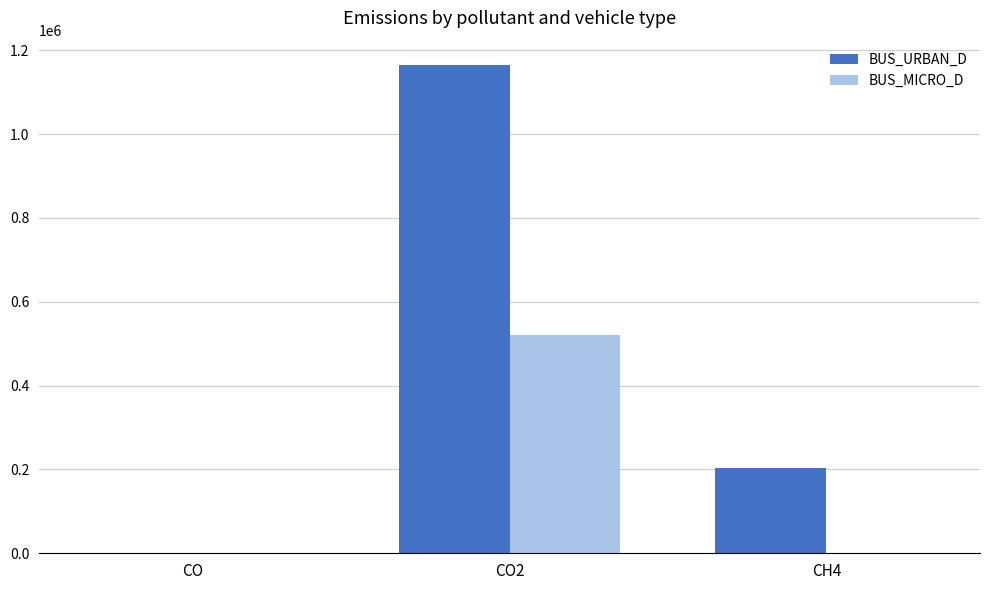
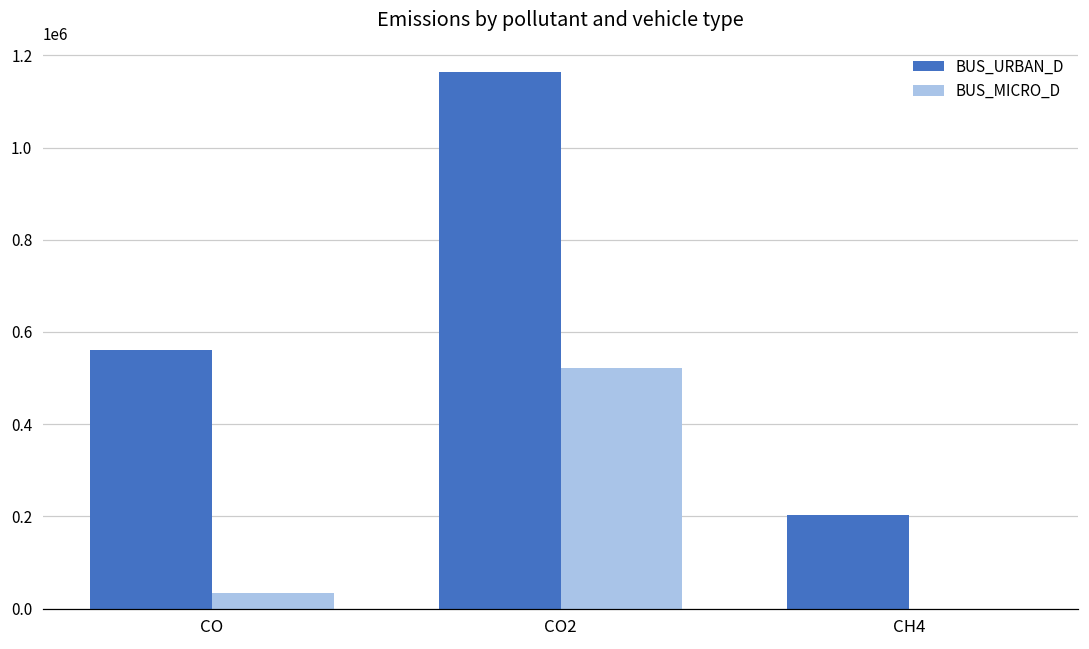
  {
    "BUS_URBAN_D": {
-     "CO": 0,
+     "CO": 560000,
      "CO2": 1160000,
      "CH4": 200000
    },
    "BUS_MICRO_D": {
-     "CO": 0,
+     "CO": 30000,
      "CO2": 520000
    }
  }
